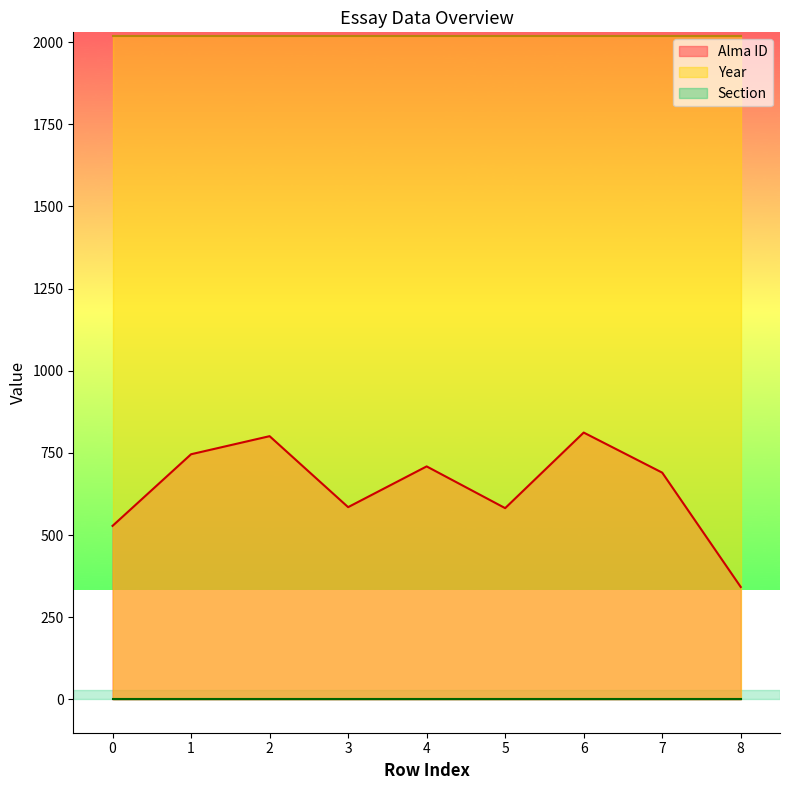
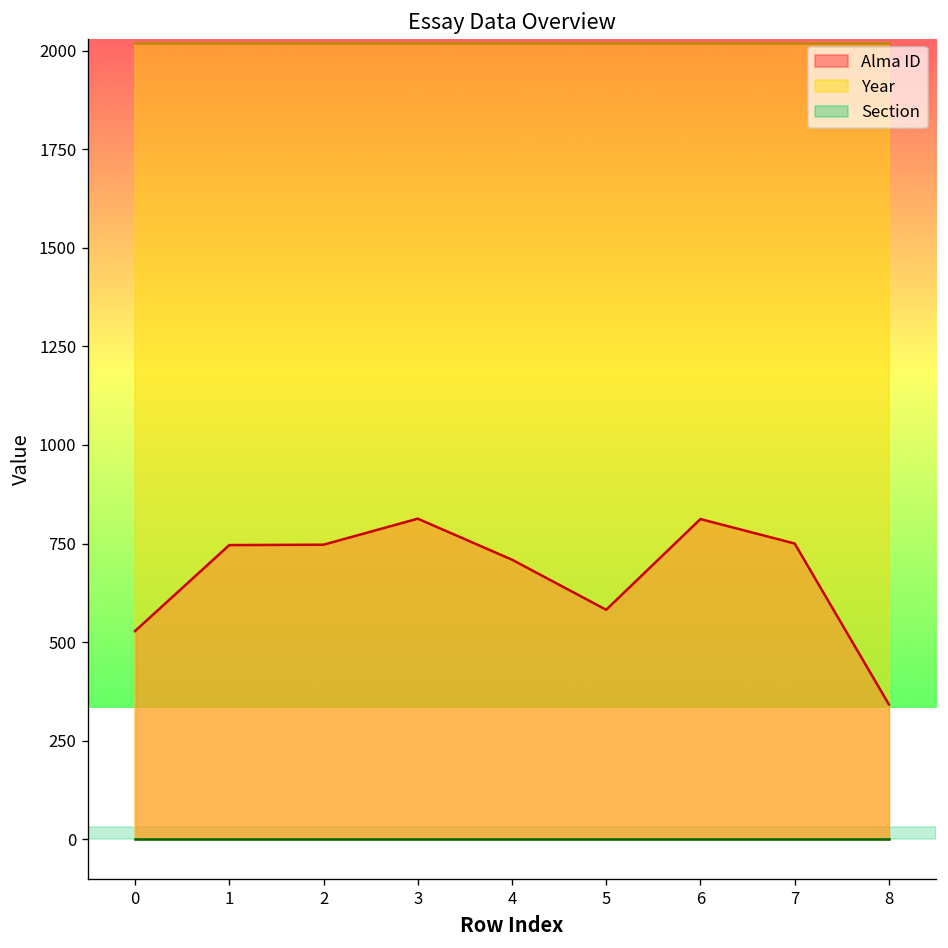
  {
    "Alma ID": {
      "0": 530,
      "1": 750,
-     "2": 800,
-     "3": 590,
+     "2": 750,
+     "3": 810,
      "4": 710,
      "5": 580,
      "6": 810,
-     "7": 690,
+     "7": 750,
      "8": 340
    },
    "Year": {
      "0": 2020,
      "1": 2020,
      "2": 2020,
      "3": 2020,
      "4": 2020,
      "5": 2020,
      "6": 2020,
      "7": 2020,
      "8": 2020
    },
    "Section": {
      "0": 0,
      "1": 0,
      "2": 0,
      "3": 0,
      "4": 0,
      "5": 0,
      "6": 0,
      "7": 0,
      "8": 0
    }
  }
